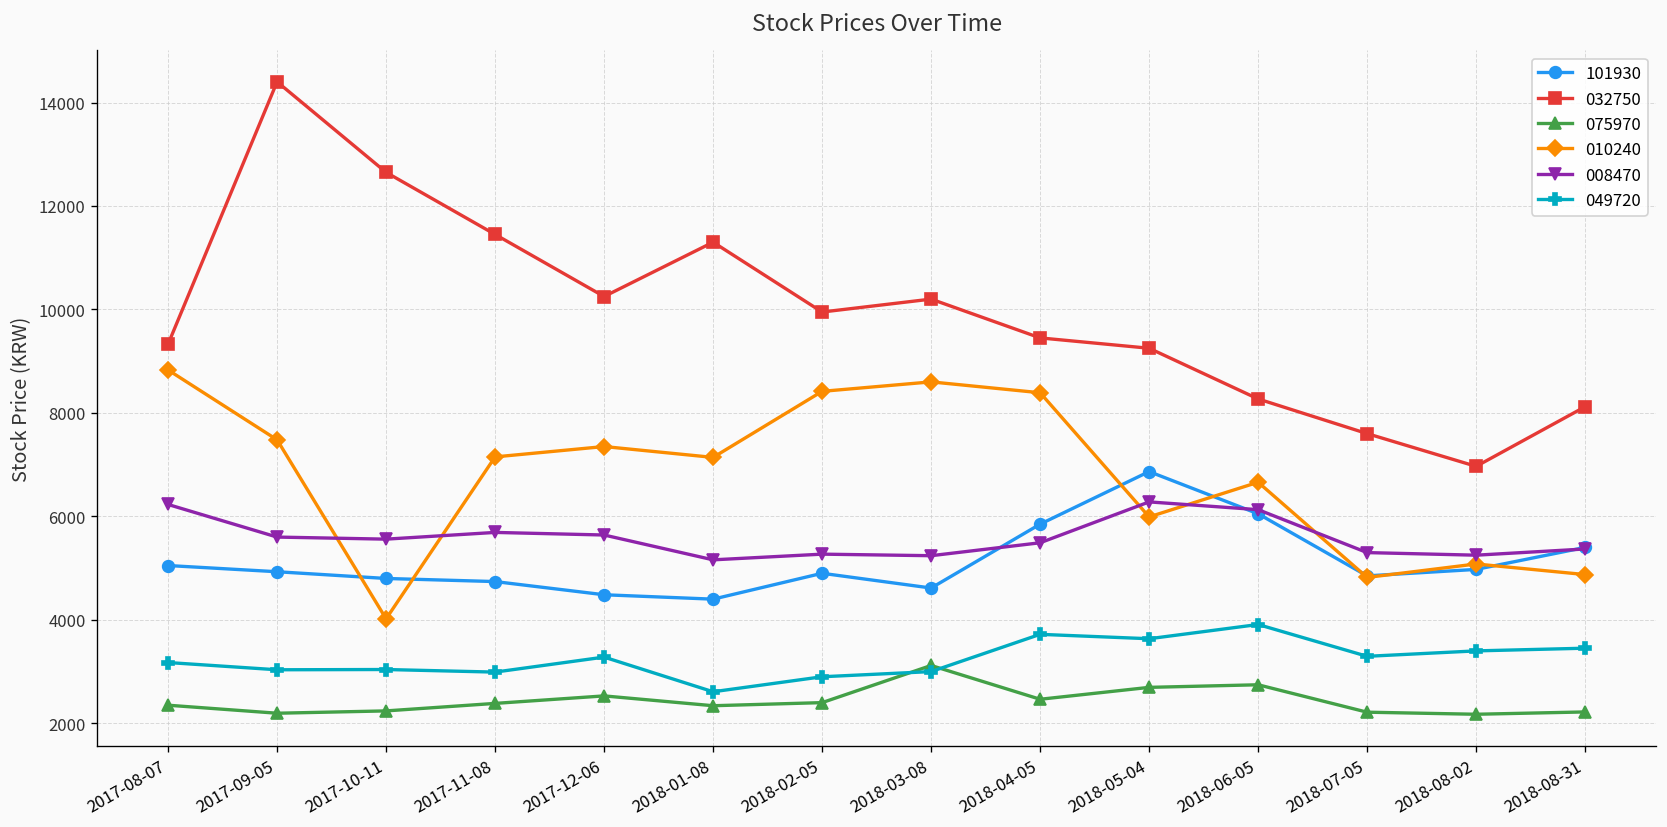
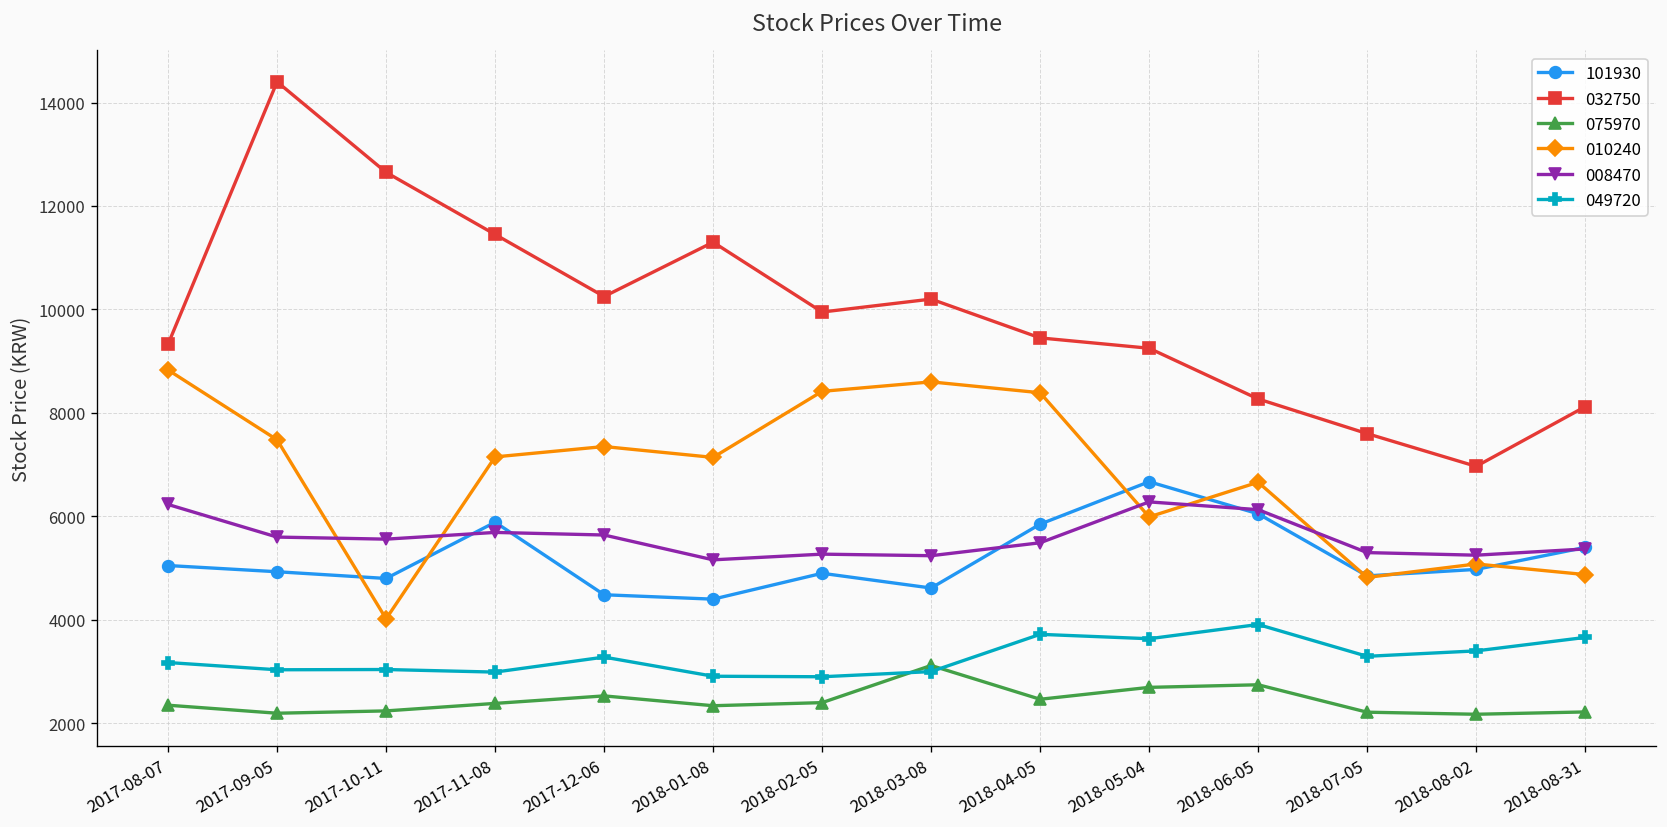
  {
    "101930": {
      "2017-08-07": 5100,
      "2017-09-05": 4900,
      "2017-10-11": 4800,
-     "2017-11-08": 4700,
+     "2017-11-08": 5900,
      "2017-12-06": 4500,
      "2018-01-08": 4400,
      "2018-02-05": 4900,
      "2018-03-08": 4600,
      "2018-04-05": 5900,
-     "2018-05-04": 6900,
+     "2018-05-04": 6700,
      "2018-06-05": 6100,
      "2018-08-02": 5000
    },
    "032750": {
      "2017-08-07": 9300,
      "2017-09-05": 14400,
      "2017-10-11": 12700,
      "2017-11-08": 11500,
      "2017-12-06": 10300,
      "2018-01-08": 11300,
      "2018-02-05": 10000,
      "2018-03-08": 10200,
      "2018-04-05": 9500,
      "2018-05-04": 9300,
      "2018-06-05": 8300,
      "2018-07-05": 7600,
      "2018-08-02": 7000,
      "2018-08-31": 8100
    },
    "075970": {
      "2017-08-07": 2400,
      "2017-09-05": 2200,
      "2017-10-11": 2200,
      "2017-11-08": 2400,
      "2017-12-06": 2500,
      "2018-01-08": 2300,
      "2018-02-05": 2400,
      "2018-03-08": 3100,
      "2018-04-05": 2500,
      "2018-05-04": 2700,
      "2018-06-05": 2700,
      "2018-07-05": 2200,
      "2018-08-02": 2200,
      "2018-08-31": 2200
    },
    "010240": {
      "2017-08-07": 8800,
      "2017-09-05": 7500,
      "2017-10-11": 4000,
      "2017-11-08": 7200,
      "2017-12-06": 7400,
      "2018-01-08": 7100,
      "2018-02-05": 8400,
      "2018-03-08": 8600,
      "2018-04-05": 8400,
      "2018-05-04": 6000,
      "2018-06-05": 6700,
      "2018-08-02": 5100,
      "2018-08-31": 4900
    },
    "008470": {
      "2017-08-07": 6200,
      "2017-09-05": 5600,
      "2017-10-11": 5600,
      "2017-11-08": 5700,
      "2017-12-06": 5600,
      "2018-01-08": 5200,
      "2018-02-05": 5300,
      "2018-03-08": 5200,
      "2018-04-05": 5500,
      "2018-05-04": 6300,
      "2018-06-05": 6100,
      "2018-07-05": 5300,
      "2018-08-02": 5300
    },
    "049720": {
      "2017-08-07": 3200,
      "2017-09-05": 3000,
      "2017-10-11": 3000,
      "2017-11-08": 3000,
      "2017-12-06": 3300,
-     "2018-01-08": 2600,
+     "2018-01-08": 2900,
      "2018-02-05": 2900,
      "2018-03-08": 3000,
      "2018-04-05": 3700,
      "2018-05-04": 3600,
      "2018-06-05": 3900,
      "2018-07-05": 3300,
      "2018-08-02": 3400,
-     "2018-08-31": 3500
+     "2018-08-31": 3700
    }
  }
